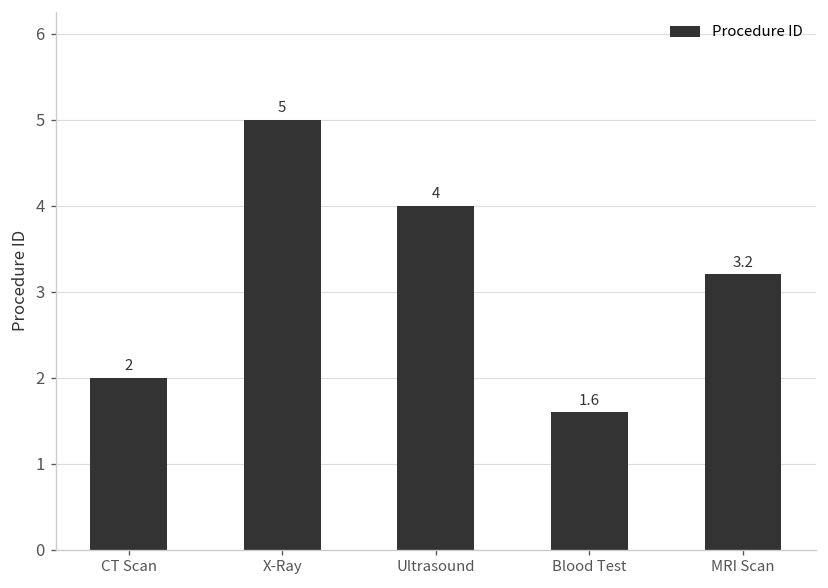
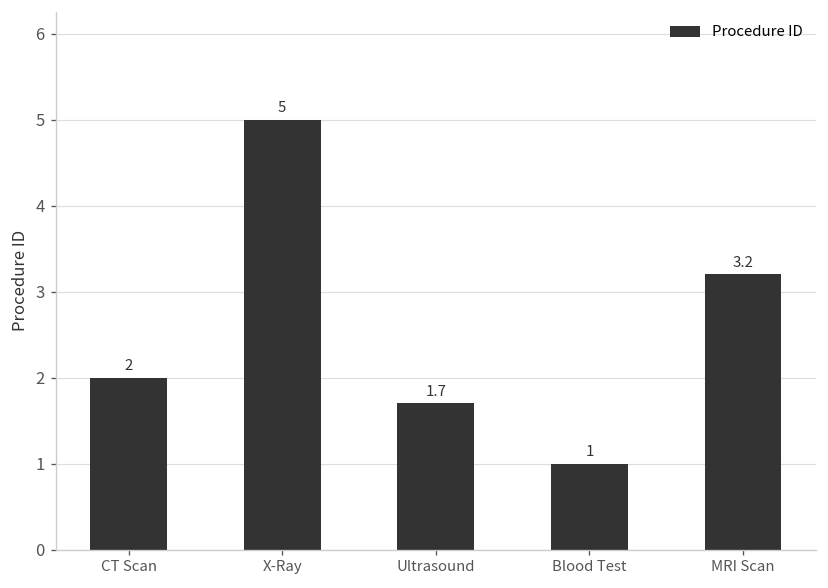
  {
    "CT Scan": 2,
    "X-Ray": 5,
-   "Ultrasound": 4,
-   "Blood Test": 1.6,
+   "Ultrasound": 1.7,
+   "Blood Test": 1,
    "MRI Scan": 3.2
  }
